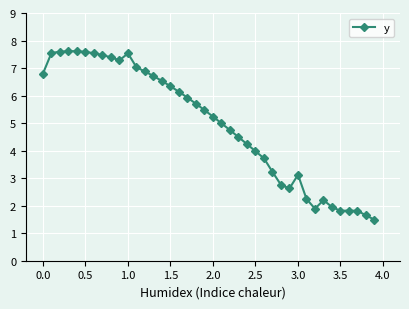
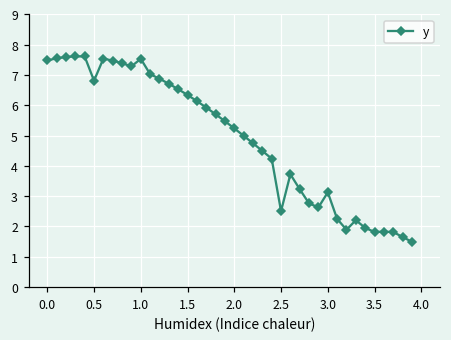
  {
-   "0.0": 6.8,
-   "0.5": 7.6,
+   "0.0": 7.5,
+   "0.5": 6.8,
    "1.0": 7.5,
    "1.5": 6.3,
    "2.0": 5.2,
-   "2.5": 4.0,
+   "2.5": 2.5,
    "3.0": 3.1,
    "3.5": 1.8
  }
